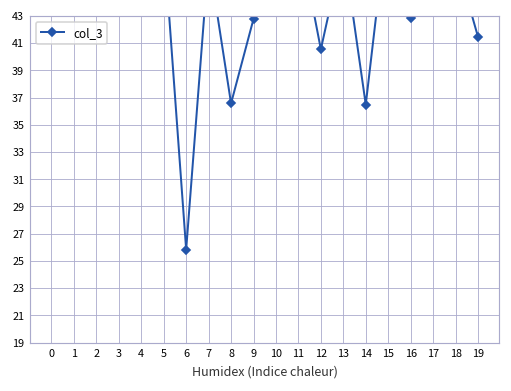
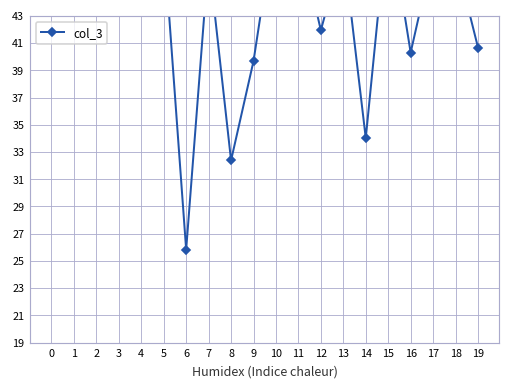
  {
    "6": 25.8,
-   "8": 36.6,
-   "9": 42.8,
-   "12": 40.5,
-   "14": 36.5,
-   "16": 42.8,
-   "19": 41.5
+   "8": 32.4,
+   "9": 39.7,
+   "12": 41.9,
+   "14": 34.0,
+   "16": 40.3,
+   "19": 40.7
  }
